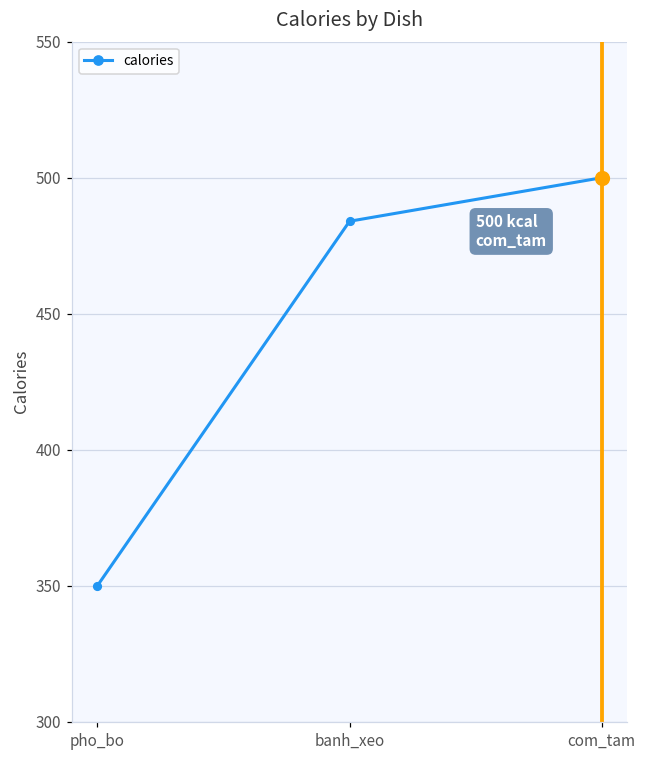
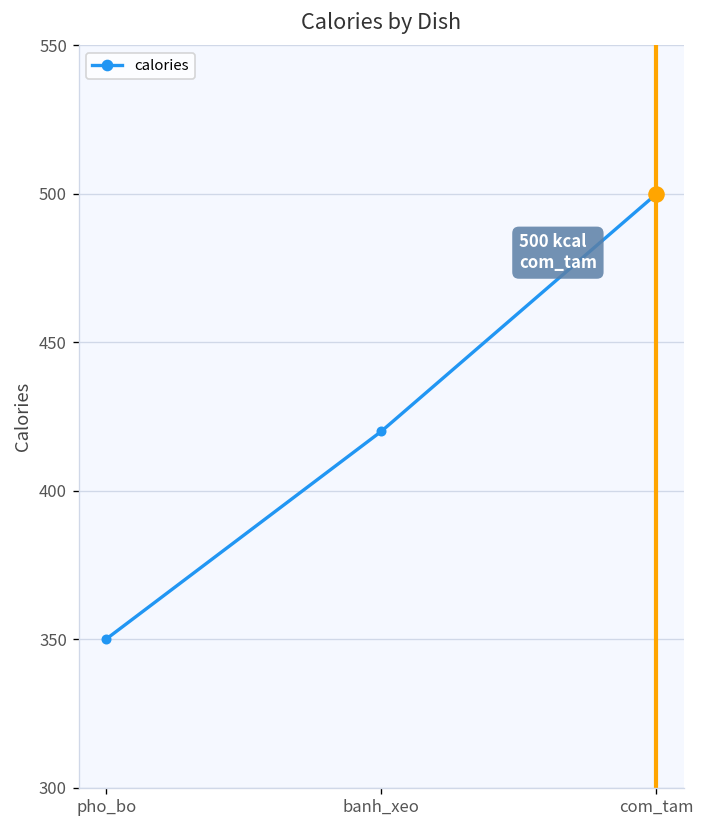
  {
    "calories": {
      "pho_bo": 350,
-     "banh_xeo": 484
+     "banh_xeo": 420
    }
  }
